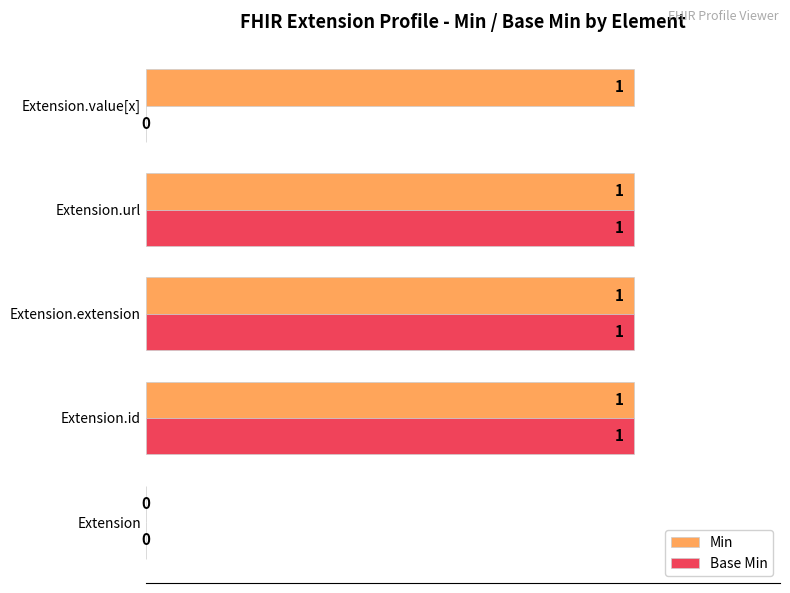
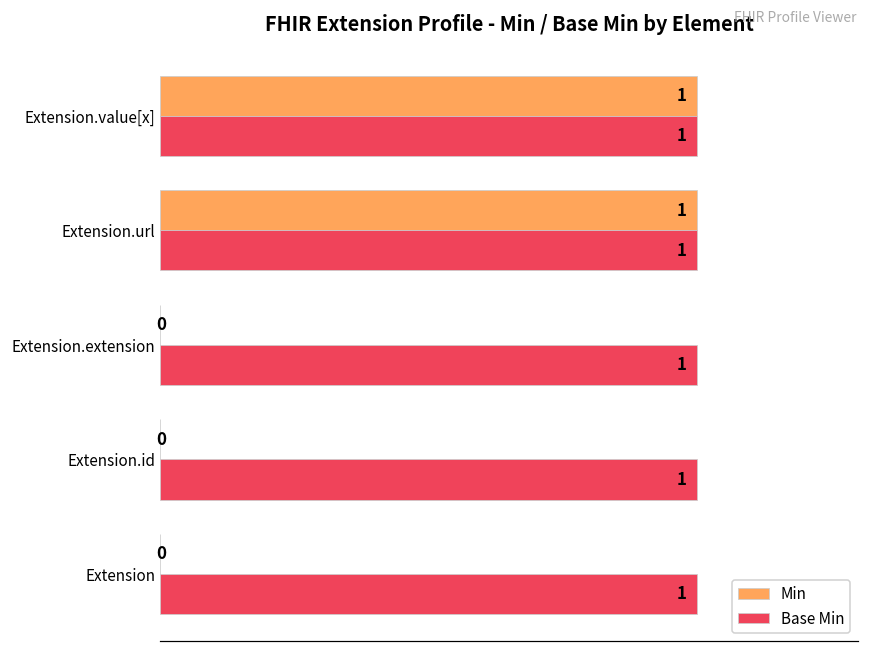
  {
    "Min": {
      "Extension.value[x]": 1,
      "Extension.url": 1,
-     "Extension.extension": 1,
-     "Extension.id": 1,
+     "Extension.extension": 0,
+     "Extension.id": 0,
      "Extension": 0
    },
    "Base Min": {
-     "Extension.value[x]": 0,
+     "Extension.value[x]": 1,
      "Extension.url": 1,
      "Extension.extension": 1,
      "Extension.id": 1,
-     "Extension": 0
+     "Extension": 1
    }
  }
